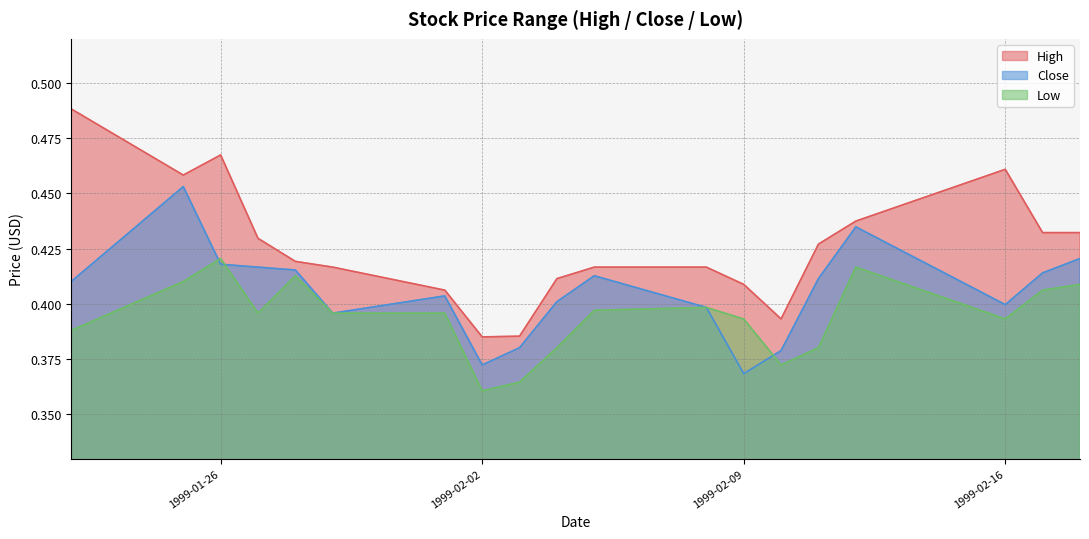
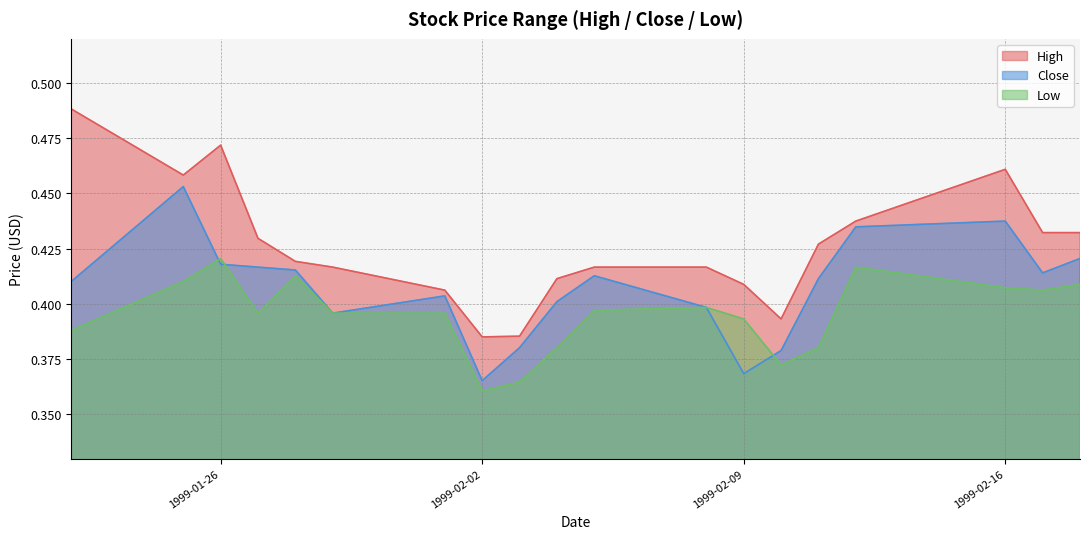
  {
    "High": {
-     "1999-01-26": 0.467,
+     "1999-01-26": 0.472,
      "1999-02-02": 0.385,
      "1999-02-09": 0.409,
      "1999-02-16": 0.461
    },
    "Close": {
      "1999-01-26": 0.418,
-     "1999-02-02": 0.372,
+     "1999-02-02": 0.365,
      "1999-02-09": 0.368,
-     "1999-02-16": 0.400
+     "1999-02-16": 0.438
    },
    "Low": {
      "1999-01-26": 0.421,
      "1999-02-02": 0.361,
      "1999-02-09": 0.393,
-     "1999-02-16": 0.393
+     "1999-02-16": 0.407
    }
  }
